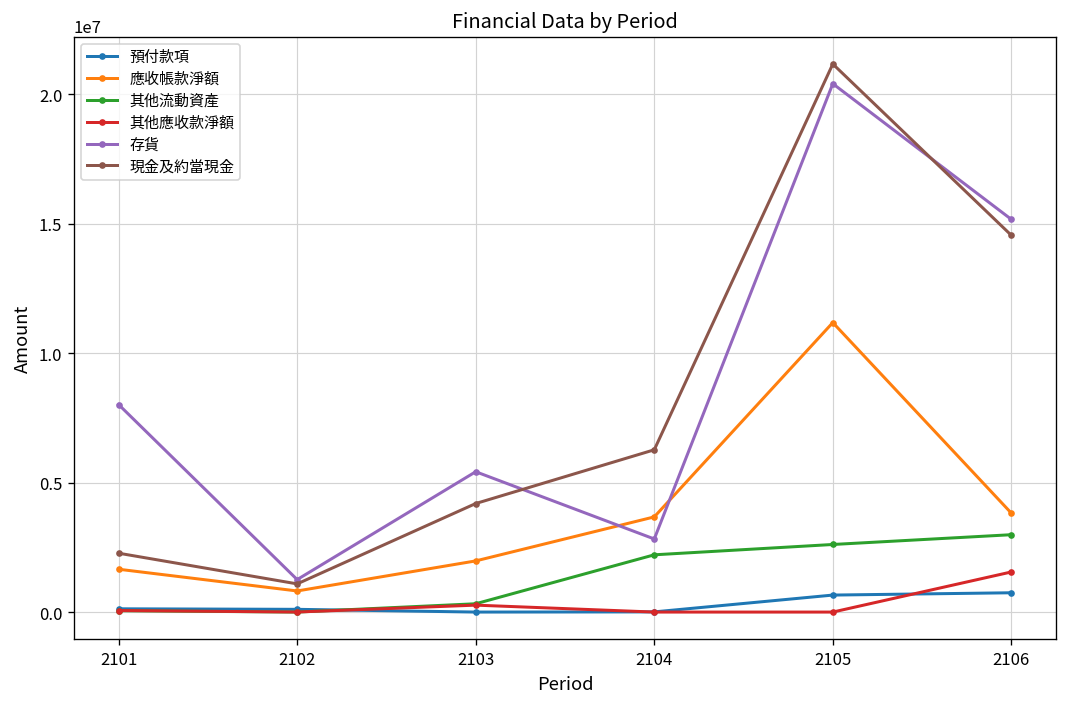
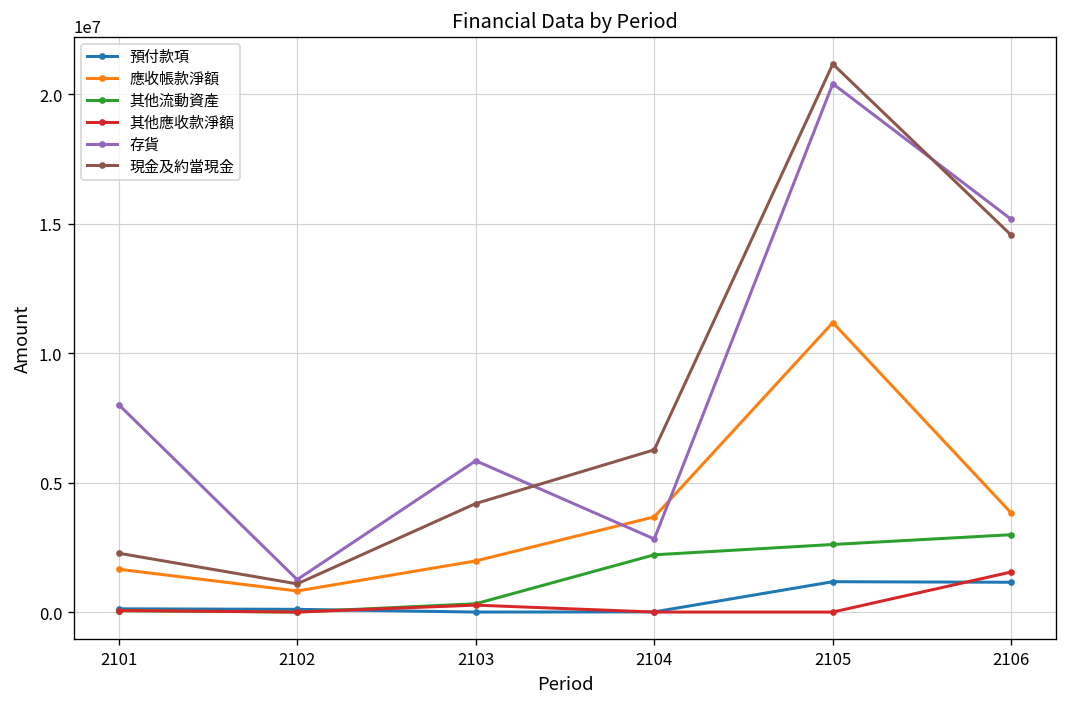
  {
    "預付款項": {
      "2103": 0,
-     "2105": 700000,
-     "2106": 700000
+     "2105": 1200000,
+     "2106": 1200000
    },
    "應收帳款淨額": {
      "2101": 1700000,
      "2102": 800000,
      "2103": 2000000,
      "2104": 3700000,
      "2105": 11200000,
      "2106": 3800000
    },
    "其他流動資產": {
      "2104": 2200000,
      "2105": 2600000,
      "2106": 3000000
    },
    "其他應收款淨額": {
      "2105": 0,
      "2106": 1500000
    },
    "存貨": {
      "2101": 8000000,
      "2102": 1300000,
-     "2103": 5400000,
+     "2103": 5800000,
      "2104": 2800000,
      "2105": 20400000,
      "2106": 15200000
    },
    "現金及約當現金": {
      "2101": 2300000,
      "2102": 1100000,
      "2103": 4200000,
      "2104": 6300000,
      "2105": 21200000,
      "2106": 14500000
    }
  }
